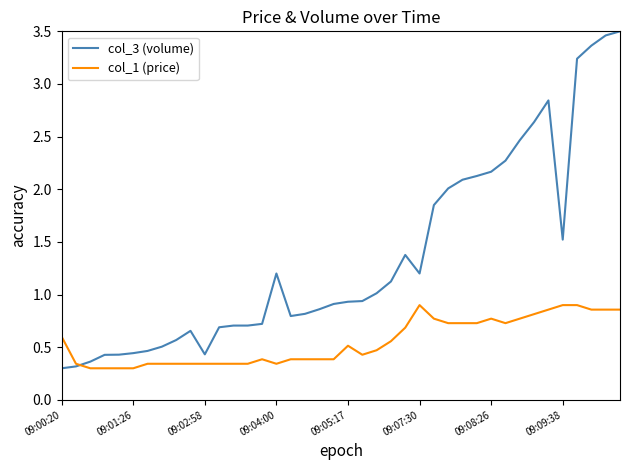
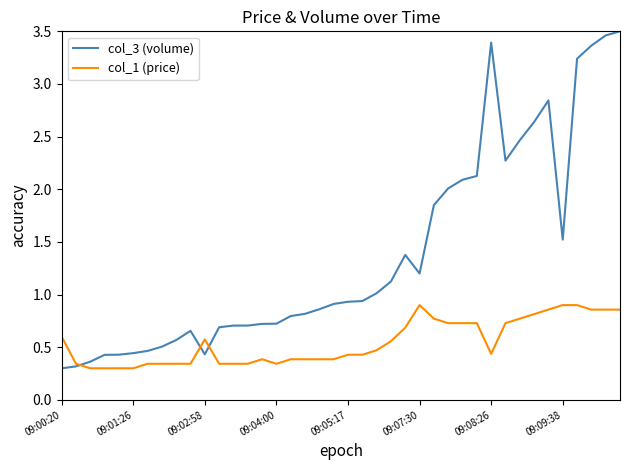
  {
    "col_3 (volume)": {
      "09:00:20": 0.30,
      "09:01:26": 0.44,
      "09:02:58": 0.43,
-     "09:04:00": 1.20,
+     "09:04:00": 0.72,
      "09:05:17": 0.93,
      "09:07:30": 1.20,
-     "09:08:26": 2.17,
+     "09:08:26": 3.39,
      "09:09:38": 1.52
    },
    "col_1 (price)": {
      "09:00:20": 0.60,
      "09:01:26": 0.30,
-     "09:02:58": 0.34,
+     "09:02:58": 0.57,
      "09:04:00": 0.34,
-     "09:05:17": 0.51,
+     "09:05:17": 0.43,
      "09:07:30": 0.90,
-     "09:08:26": 0.77,
+     "09:08:26": 0.44,
      "09:09:38": 0.90
    }
  }
